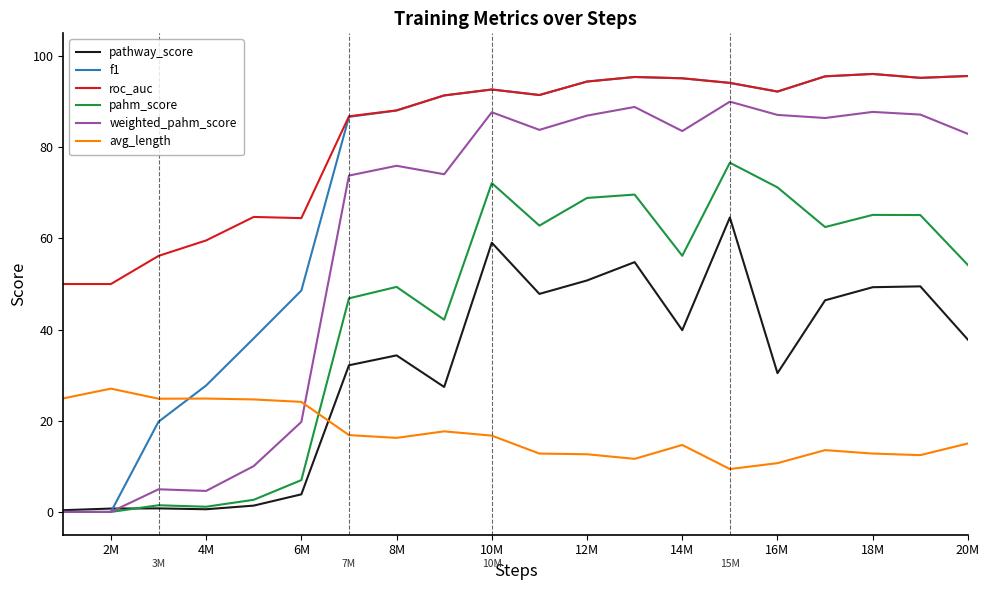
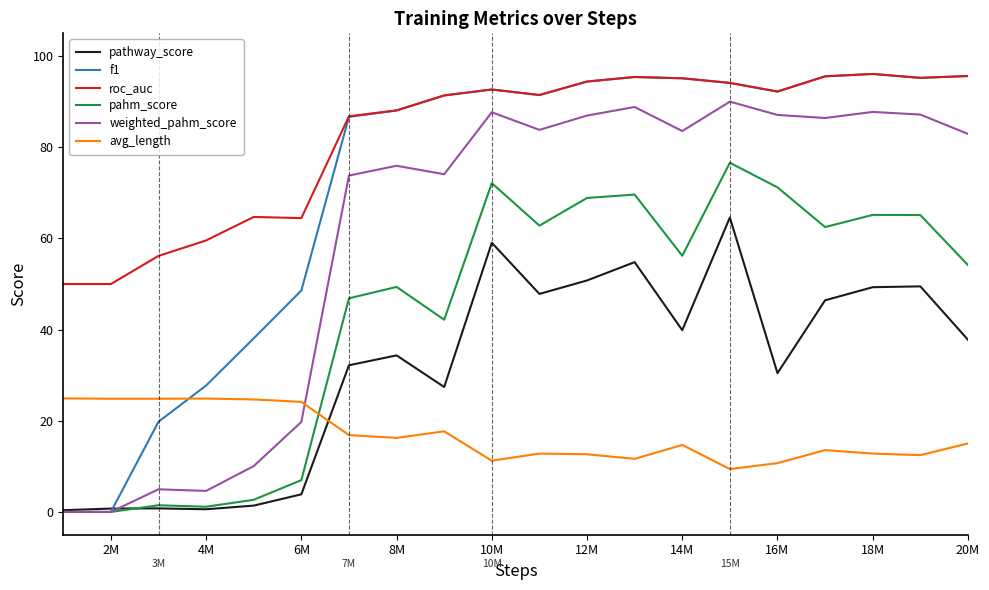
  {
    "pathway_score": {
      "2M": 1,
      "4M": 1,
      "6M": 4,
      "8M": 34,
      "10M": 59,
      "12M": 51,
      "14M": 40,
      "16M": 30,
      "18M": 49,
      "20M": 38
    },
    "f1": {
      "4M": 28,
      "6M": 49
    },
    "roc_auc": {
      "2M": 50,
      "4M": 60,
      "6M": 64
    },
    "pahm_score": {
      "4M": 1,
      "6M": 7,
      "8M": 49,
      "10M": 72,
      "12M": 69,
      "14M": 56,
      "16M": 71,
      "18M": 65,
      "20M": 54
    },
    "weighted_pahm_score": {
      "4M": 5,
      "6M": 20,
      "8M": 76,
      "10M": 88,
      "12M": 87,
      "14M": 84,
      "16M": 87,
      "18M": 88,
      "20M": 83
    },
    "avg_length": {
-     "2M": 27,
+     "2M": 25,
      "4M": 25,
      "6M": 24,
      "8M": 16,
-     "10M": 17,
+     "10M": 11,
      "12M": 13,
      "14M": 15,
      "16M": 11,
      "18M": 13,
      "20M": 15
    }
  }
